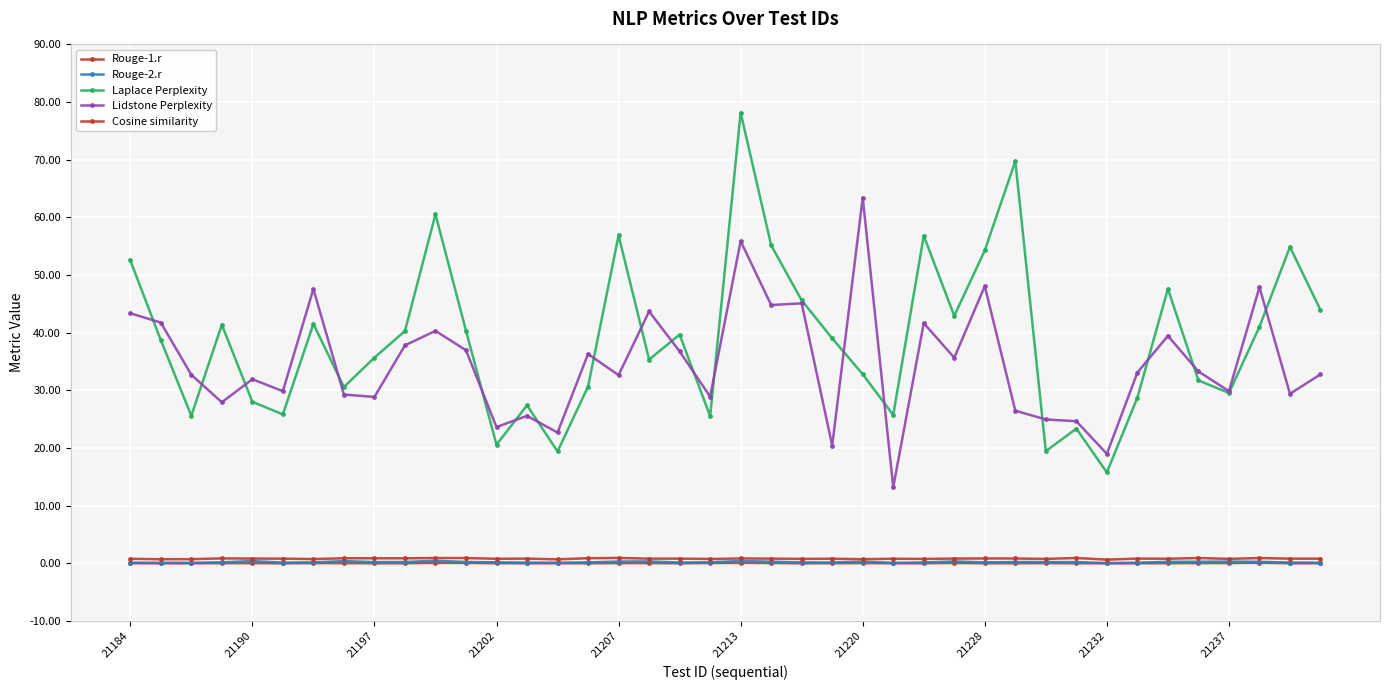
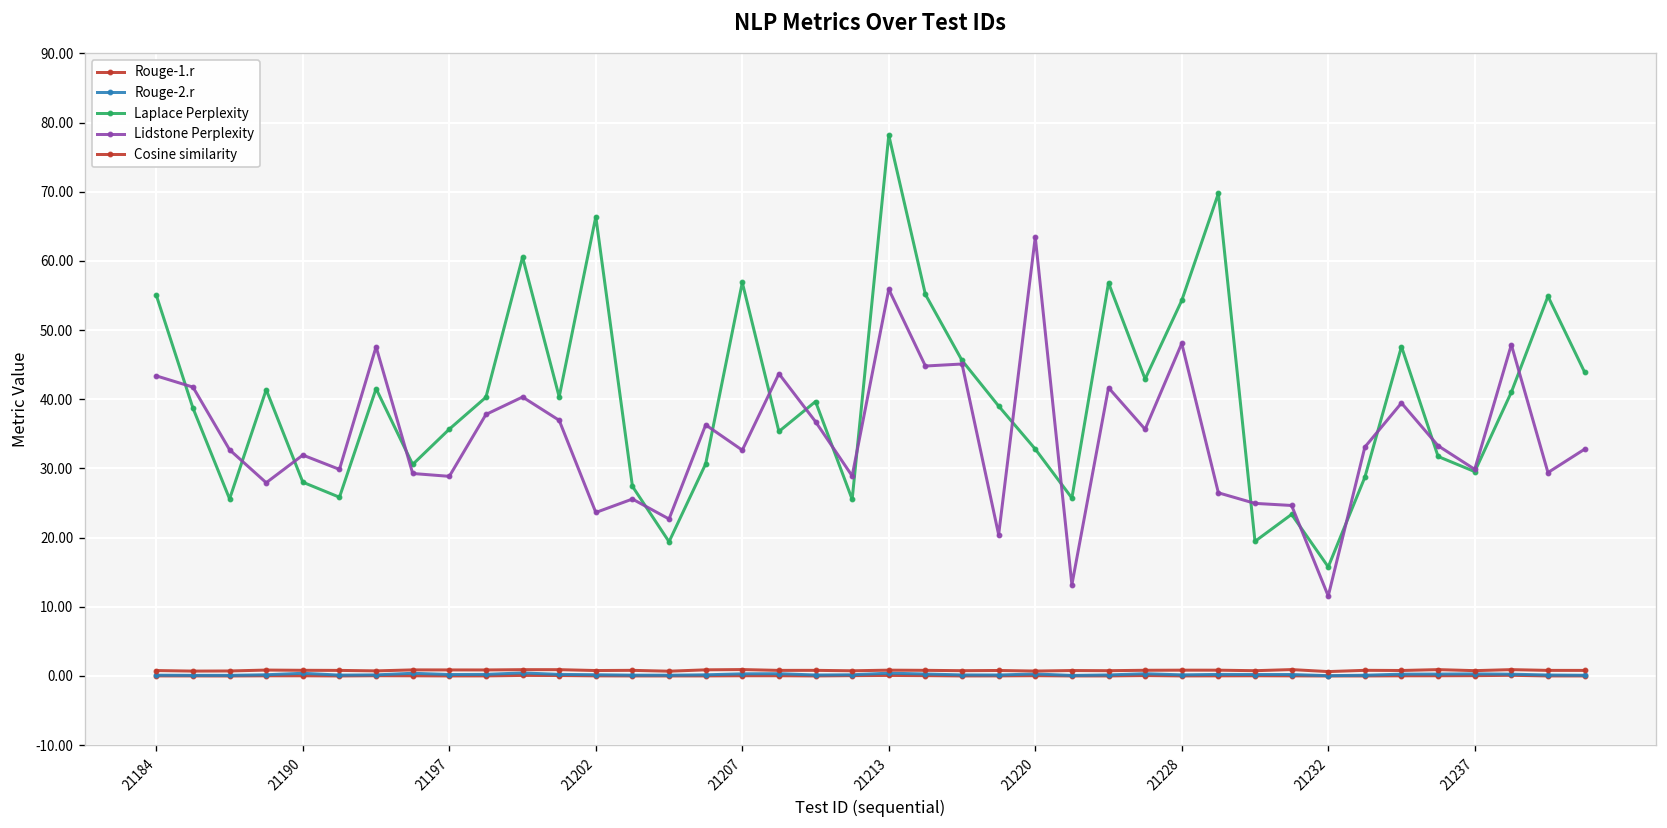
  {
    "Laplace Perplexity": {
-     "21184": 53,
+     "21184": 55,
      "21190": 28,
      "21197": 36,
-     "21202": 21,
+     "21202": 66,
      "21207": 57,
      "21213": 78,
      "21220": 33,
      "21228": 54,
      "21232": 16
    },
    "Lidstone Perplexity": {
      "21184": 43,
      "21190": 32,
      "21197": 29,
      "21202": 24,
      "21207": 33,
      "21213": 56,
      "21220": 63,
      "21228": 48,
-     "21232": 19
+     "21232": 12
    }
  }
